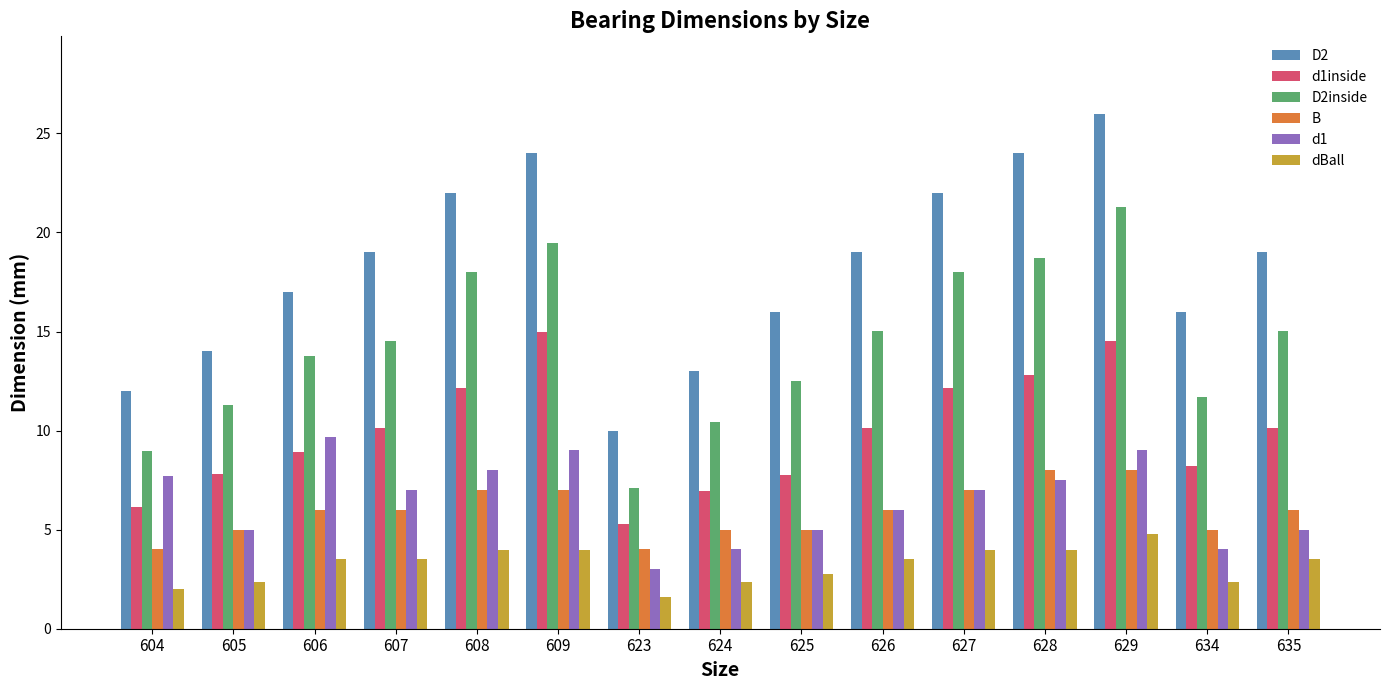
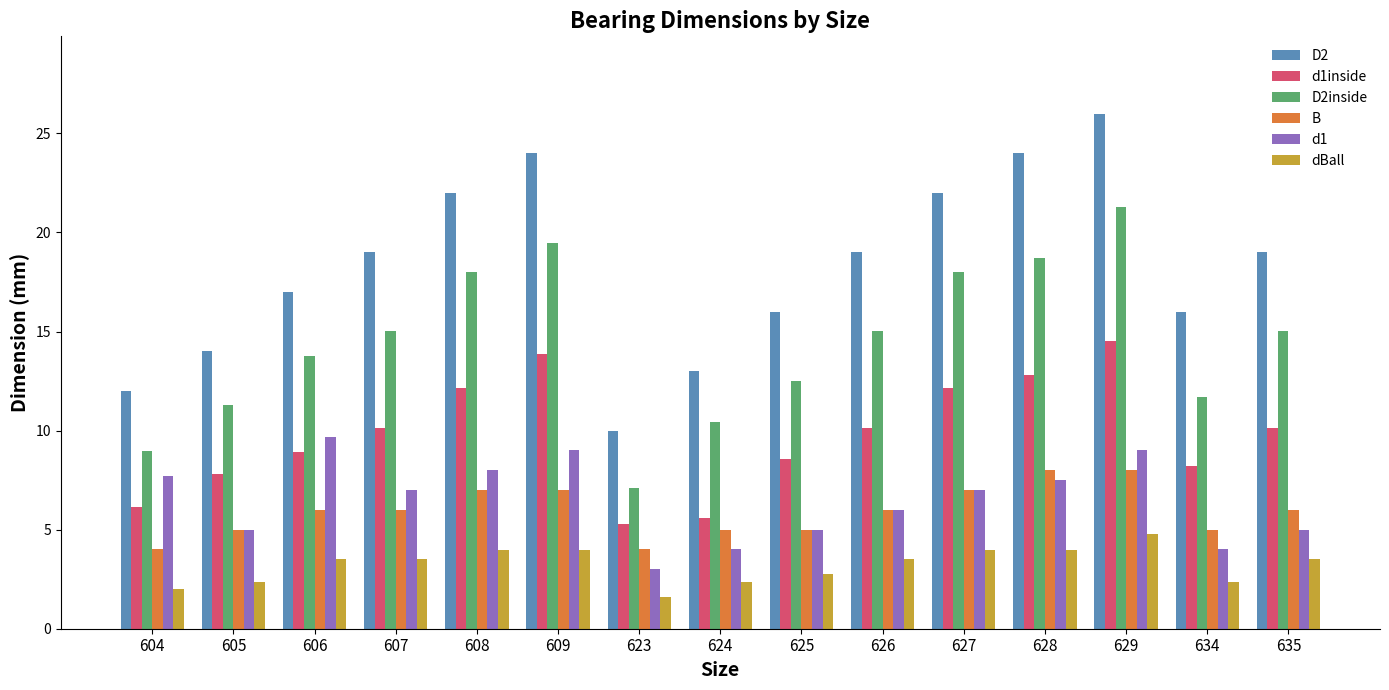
  {
    "D2": {
      "604": 12.0,
      "605": 14.0,
      "606": 17.0,
      "607": 19.0,
      "608": 22.0,
      "609": 24.0,
      "623": 10.0,
      "624": 13.0,
      "625": 16.0,
      "626": 19.0,
      "627": 22.0,
      "628": 24.0,
      "629": 26.0,
      "634": 16.0,
      "635": 19.0
    },
    "d1inside": {
      "604": 6.2,
      "605": 7.8,
      "606": 8.9,
      "607": 10.1,
      "608": 12.1,
-     "609": 15.0,
+     "609": 13.9,
      "623": 5.3,
-     "624": 7.0,
-     "625": 7.8,
+     "624": 5.6,
+     "625": 8.6,
      "626": 10.1,
      "627": 12.1,
      "628": 12.8,
      "629": 14.5,
      "634": 8.2,
      "635": 10.1
    },
    "D2inside": {
      "604": 9.0,
      "605": 11.3,
      "606": 13.8,
-     "607": 14.5,
+     "607": 15.0,
      "608": 18.0,
      "609": 19.5,
      "623": 7.1,
      "624": 10.5,
      "625": 12.5,
      "626": 15.0,
      "627": 18.0,
      "628": 18.7,
      "629": 21.3,
      "634": 11.7,
      "635": 15.0
    },
    "d1": {
      "604": 7.7,
      "605": 5.0,
      "606": 9.7,
      "607": 7.0,
      "608": 8.0,
      "609": 9.0,
      "623": 3.0,
      "624": 4.0,
      "625": 5.0,
      "626": 6.0,
      "627": 7.0,
      "628": 7.5,
      "629": 9.0,
      "634": 4.0,
      "635": 5.0
    }
  }
